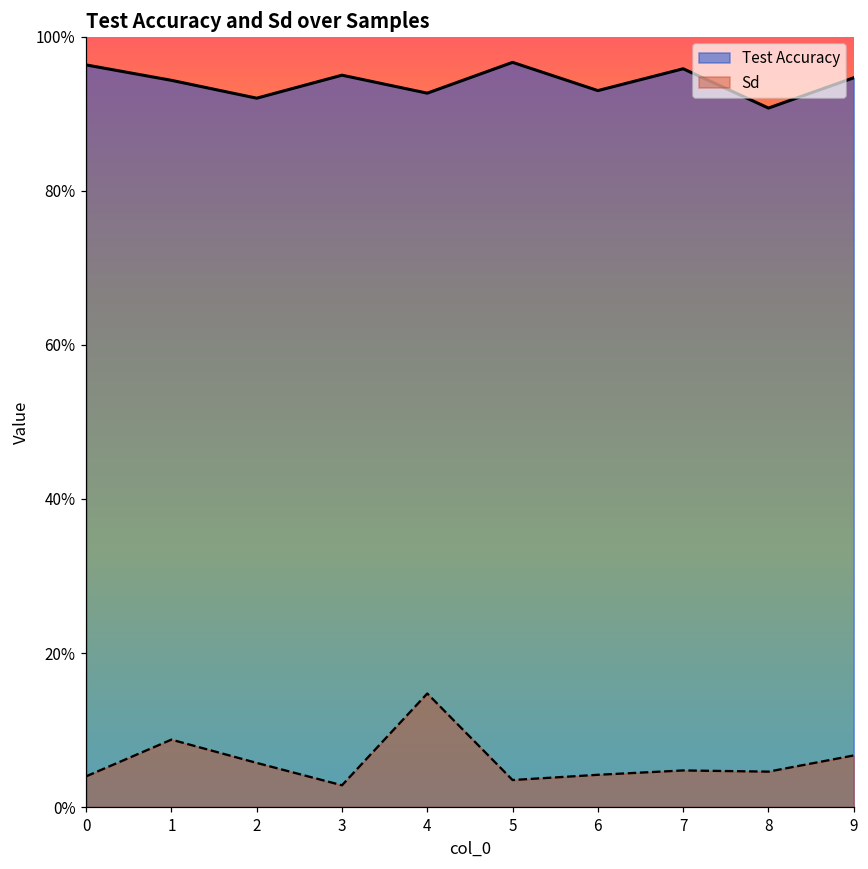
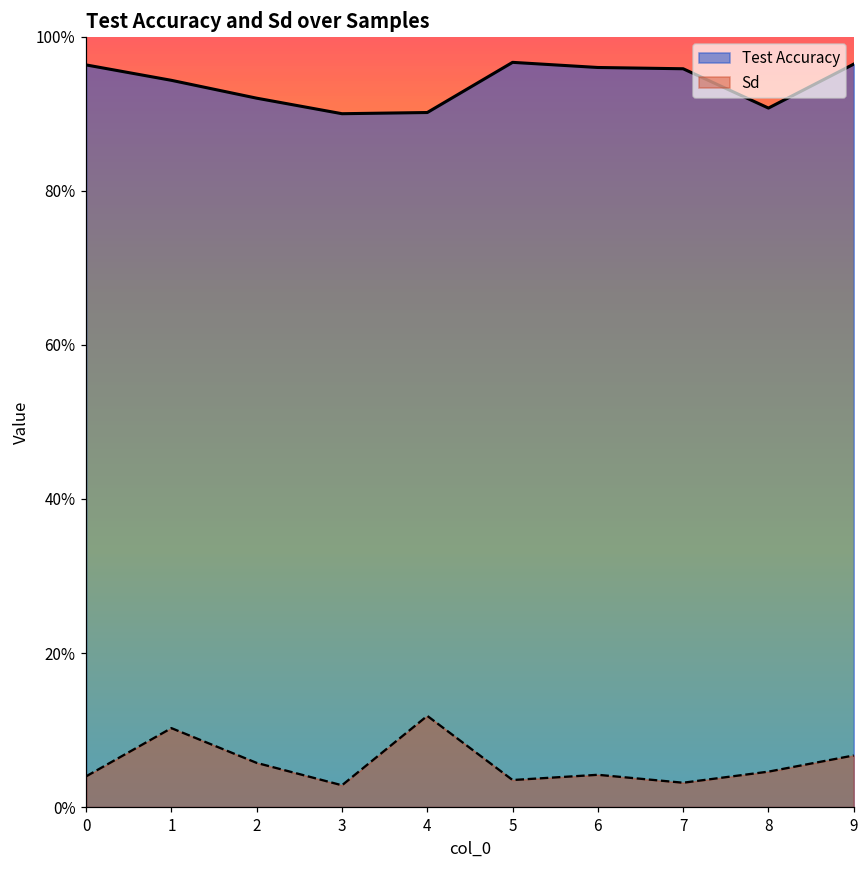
  {
    "Test Accuracy": {
      "0": "96%",
      "1": "94%",
      "2": "92%",
-     "3": "95%",
-     "4": "93%",
+     "3": "90%",
+     "4": "90%",
      "5": "97%",
-     "6": "93%",
+     "6": "96%",
      "7": "96%",
      "8": "91%",
-     "9": "95%"
+     "9": "96%"
    },
    "Sd": {
      "0": "4%",
-     "1": "9%",
+     "1": "10%",
      "2": "6%",
      "3": "3%",
-     "4": "15%",
+     "4": "12%",
      "5": "4%",
      "6": "4%",
-     "7": "5%",
+     "7": "3%",
      "8": "5%",
      "9": "7%"
    }
  }
